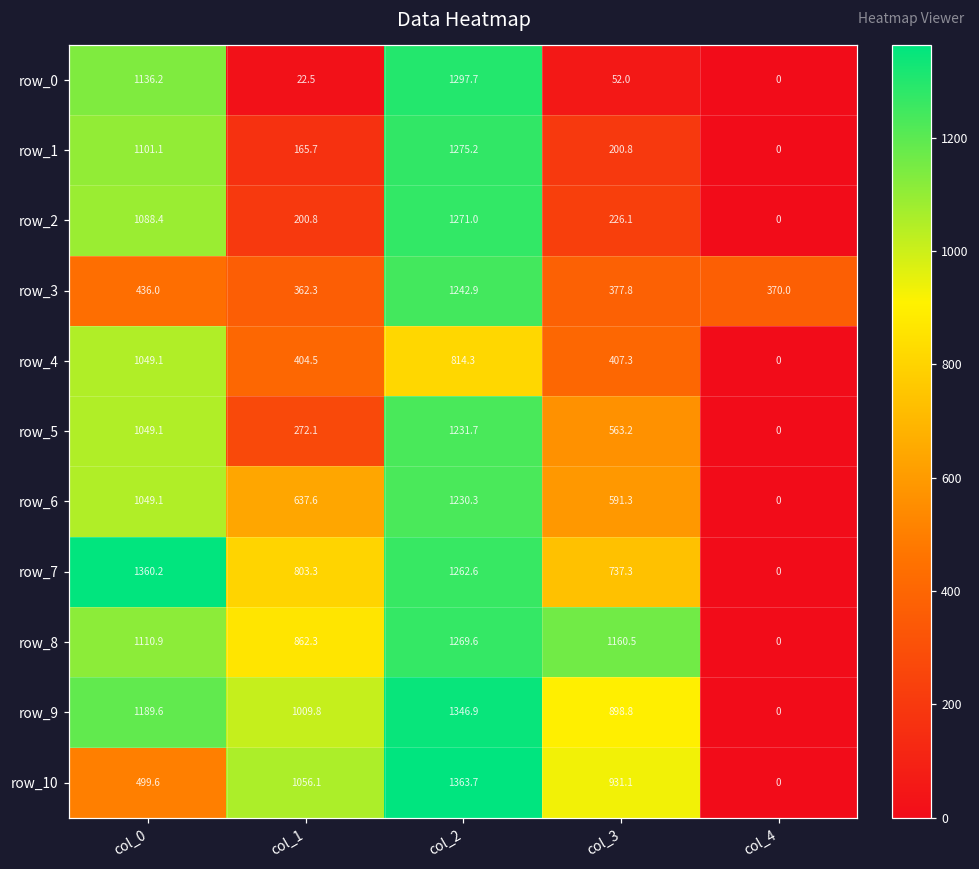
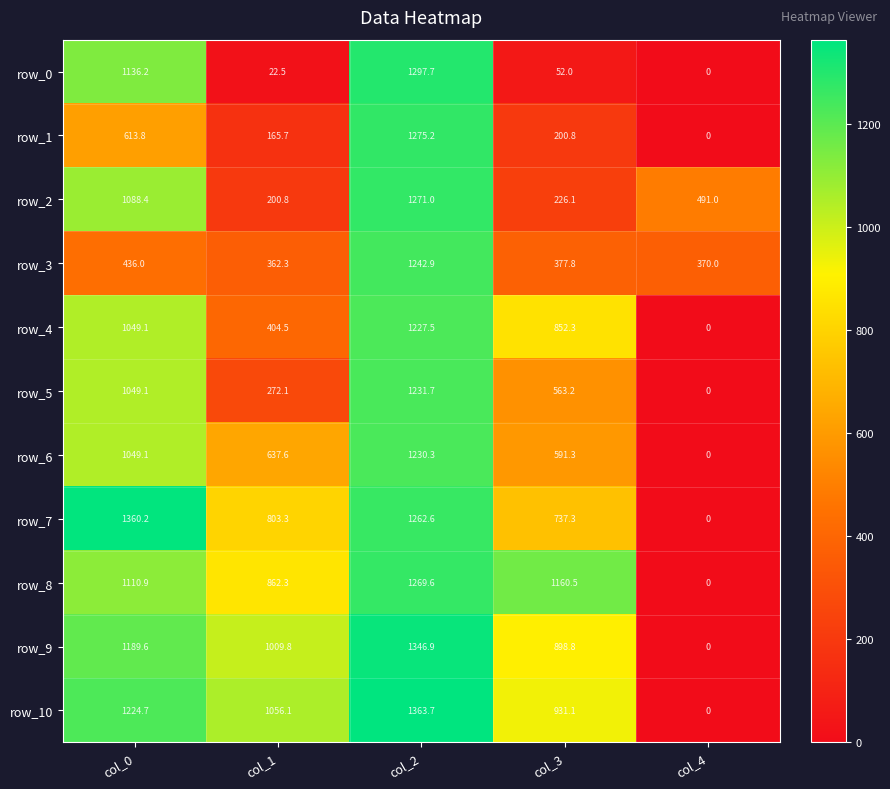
  {
    "row_0": {
      "col_0": 1136.2,
      "col_1": 22.5,
      "col_2": 1297.7,
      "col_3": 52.0,
      "col_4": 0
    },
    "row_1": {
-     "col_0": 1101.1,
+     "col_0": 613.8,
      "col_1": 165.7,
      "col_2": 1275.2,
      "col_3": 200.8,
      "col_4": 0
    },
    "row_2": {
      "col_0": 1088.4,
      "col_1": 200.8,
      "col_2": 1271.0,
      "col_3": 226.1,
-     "col_4": 0
+     "col_4": 491.0
    },
    "row_3": {
      "col_0": 436.0,
      "col_1": 362.3,
      "col_2": 1242.9,
      "col_3": 377.8,
      "col_4": 370.0
    },
    "row_4": {
      "col_0": 1049.1,
      "col_1": 404.5,
-     "col_2": 814.3,
-     "col_3": 407.3,
+     "col_2": 1227.5,
+     "col_3": 852.3,
      "col_4": 0
    },
    "row_5": {
      "col_0": 1049.1,
      "col_1": 272.1,
      "col_2": 1231.7,
      "col_3": 563.2,
      "col_4": 0
    },
    "row_6": {
      "col_0": 1049.1,
      "col_1": 637.6,
      "col_2": 1230.3,
      "col_3": 591.3,
      "col_4": 0
    },
    "row_7": {
      "col_0": 1360.2,
      "col_1": 803.3,
      "col_2": 1262.6,
      "col_3": 737.3,
      "col_4": 0
    },
    "row_8": {
      "col_0": 1110.9,
      "col_1": 862.3,
      "col_2": 1269.6,
      "col_3": 1160.5,
      "col_4": 0
    },
    "row_9": {
      "col_0": 1189.6,
      "col_1": 1009.8,
      "col_2": 1346.9,
      "col_3": 898.8,
      "col_4": 0
    },
    "row_10": {
-     "col_0": 499.6,
+     "col_0": 1224.7,
      "col_1": 1056.1,
      "col_2": 1363.7,
      "col_3": 931.1,
      "col_4": 0
    }
  }
